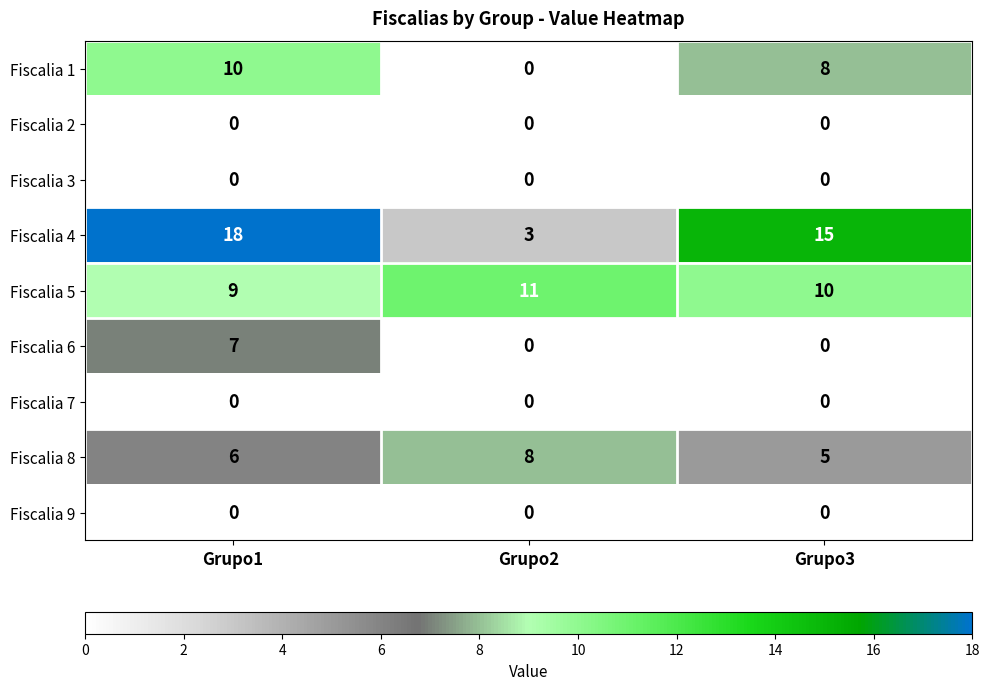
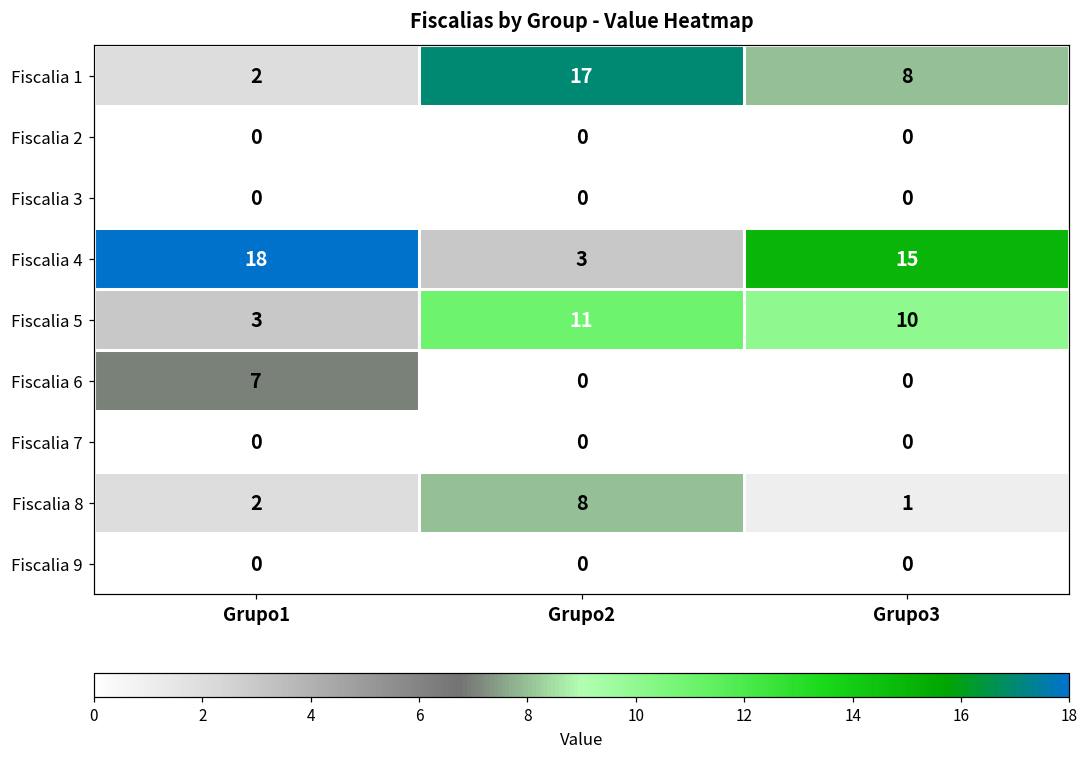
  {
    "Fiscalia 1": {
-     "Grupo1": 10,
-     "Grupo2": 0,
+     "Grupo1": 2,
+     "Grupo2": 17,
      "Grupo3": 8
    },
    "Fiscalia 2": {
      "Grupo1": 0,
      "Grupo2": 0,
      "Grupo3": 0
    },
    "Fiscalia 3": {
      "Grupo1": 0,
      "Grupo2": 0,
      "Grupo3": 0
    },
    "Fiscalia 4": {
      "Grupo1": 18,
      "Grupo2": 3,
      "Grupo3": 15
    },
    "Fiscalia 5": {
-     "Grupo1": 9,
+     "Grupo1": 3,
      "Grupo2": 11,
      "Grupo3": 10
    },
    "Fiscalia 6": {
      "Grupo1": 7,
      "Grupo2": 0,
      "Grupo3": 0
    },
    "Fiscalia 7": {
      "Grupo1": 0,
      "Grupo2": 0,
      "Grupo3": 0
    },
    "Fiscalia 8": {
-     "Grupo1": 6,
+     "Grupo1": 2,
      "Grupo2": 8,
-     "Grupo3": 5
+     "Grupo3": 1
    },
    "Fiscalia 9": {
      "Grupo1": 0,
      "Grupo2": 0,
      "Grupo3": 0
    }
  }
